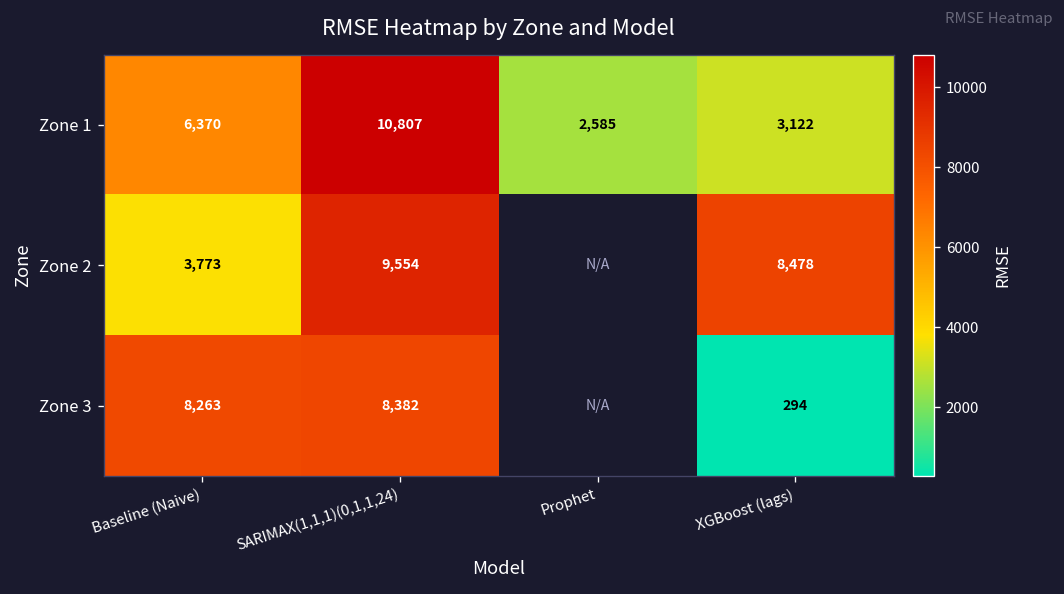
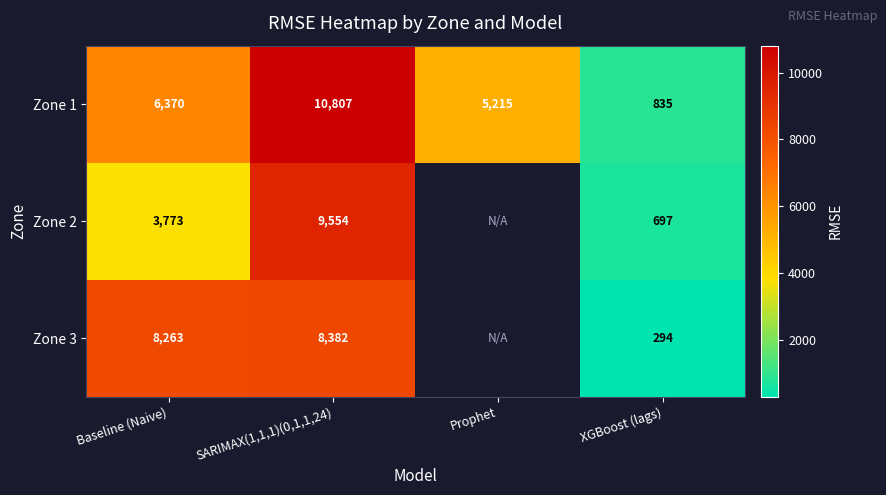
  {
    "Zone 1": {
      "Baseline (Naive)": "6,370",
      "SARIMAX(1,1,1)(0,1,1,24)": "10,807",
-     "Prophet": "2,585",
-     "XGBoost (lags)": "3,122"
+     "Prophet": "5,215",
+     "XGBoost (lags)": "835"
    },
    "Zone 2": {
      "Baseline (Naive)": "3,773",
      "SARIMAX(1,1,1)(0,1,1,24)": "9,554",
-     "XGBoost (lags)": "8,478"
+     "XGBoost (lags)": "697"
    },
    "Zone 3": {
      "Baseline (Naive)": "8,263",
      "SARIMAX(1,1,1)(0,1,1,24)": "8,382",
      "XGBoost (lags)": "294"
    }
  }
